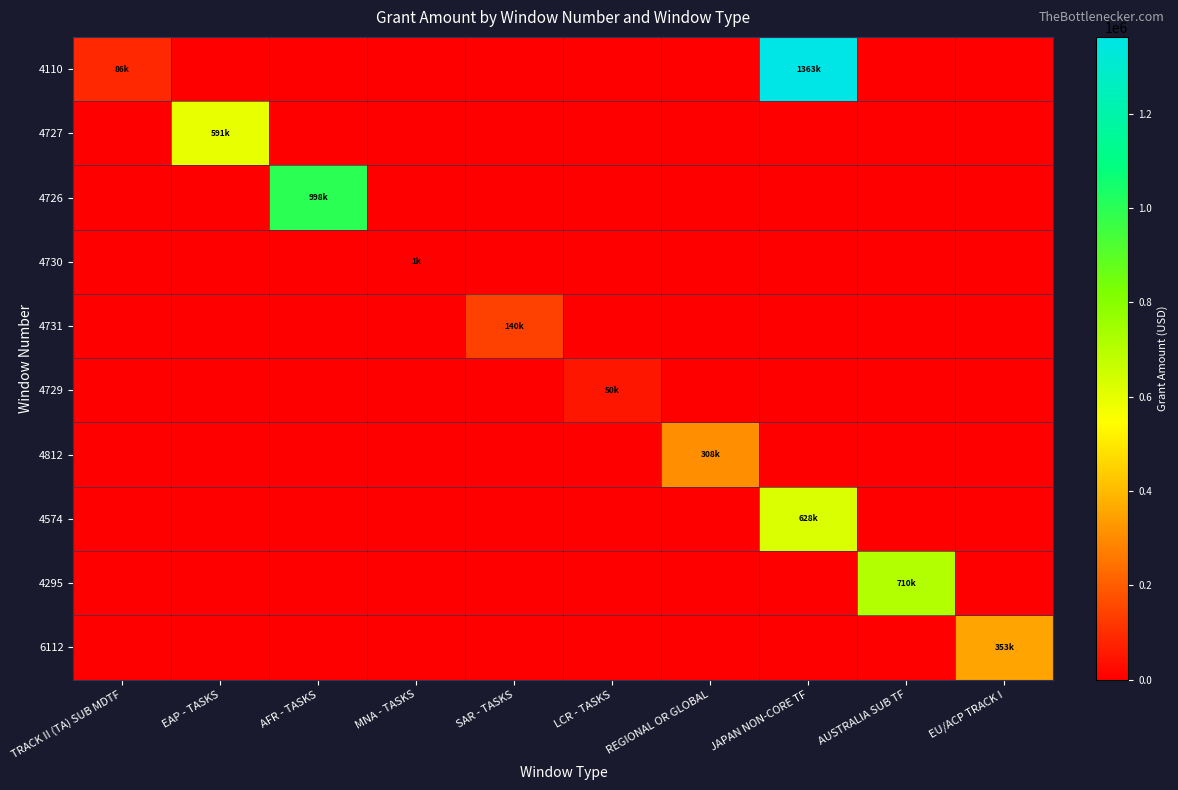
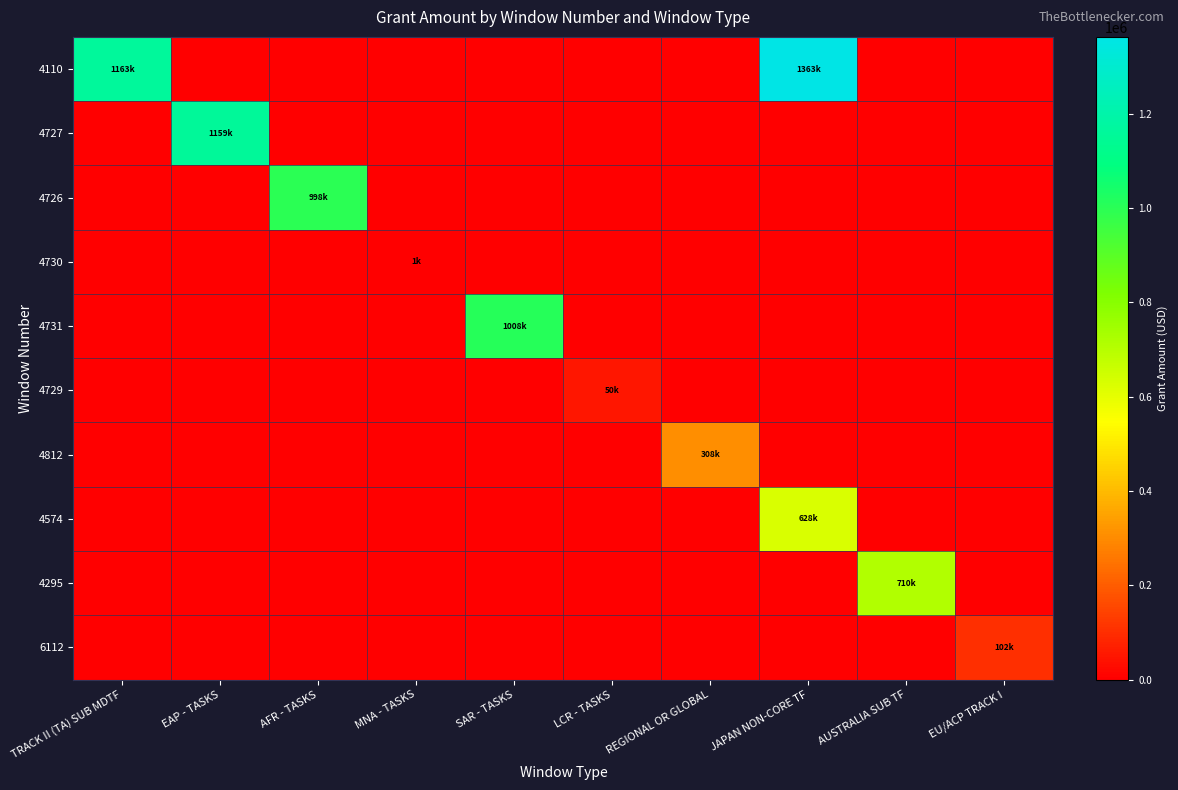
  {
    "4110": {
-     "TRACK II (TA) SUB MDTF": "86k",
+     "TRACK II (TA) SUB MDTF": "1163k",
      "JAPAN NON-CORE TF": "1363k"
    },
    "4727": {
-     "EAP - TASKS": "591k"
+     "EAP - TASKS": "1159k"
    },
    "4726": {
      "AFR - TASKS": "998k"
    },
    "4730": {
      "MNA - TASKS": "1k"
    },
    "4731": {
-     "SAR - TASKS": "140k"
+     "SAR - TASKS": "1008k"
    },
    "4729": {
      "LCR - TASKS": "50k"
    },
    "4812": {
      "REGIONAL OR GLOBAL": "308k"
    },
    "4574": {
      "JAPAN NON-CORE TF": "628k"
    },
    "4295": {
      "AUSTRALIA SUB TF": "710k"
    },
    "6112": {
-     "EU/ACP TRACK I": "353k"
+     "EU/ACP TRACK I": "102k"
    }
  }
